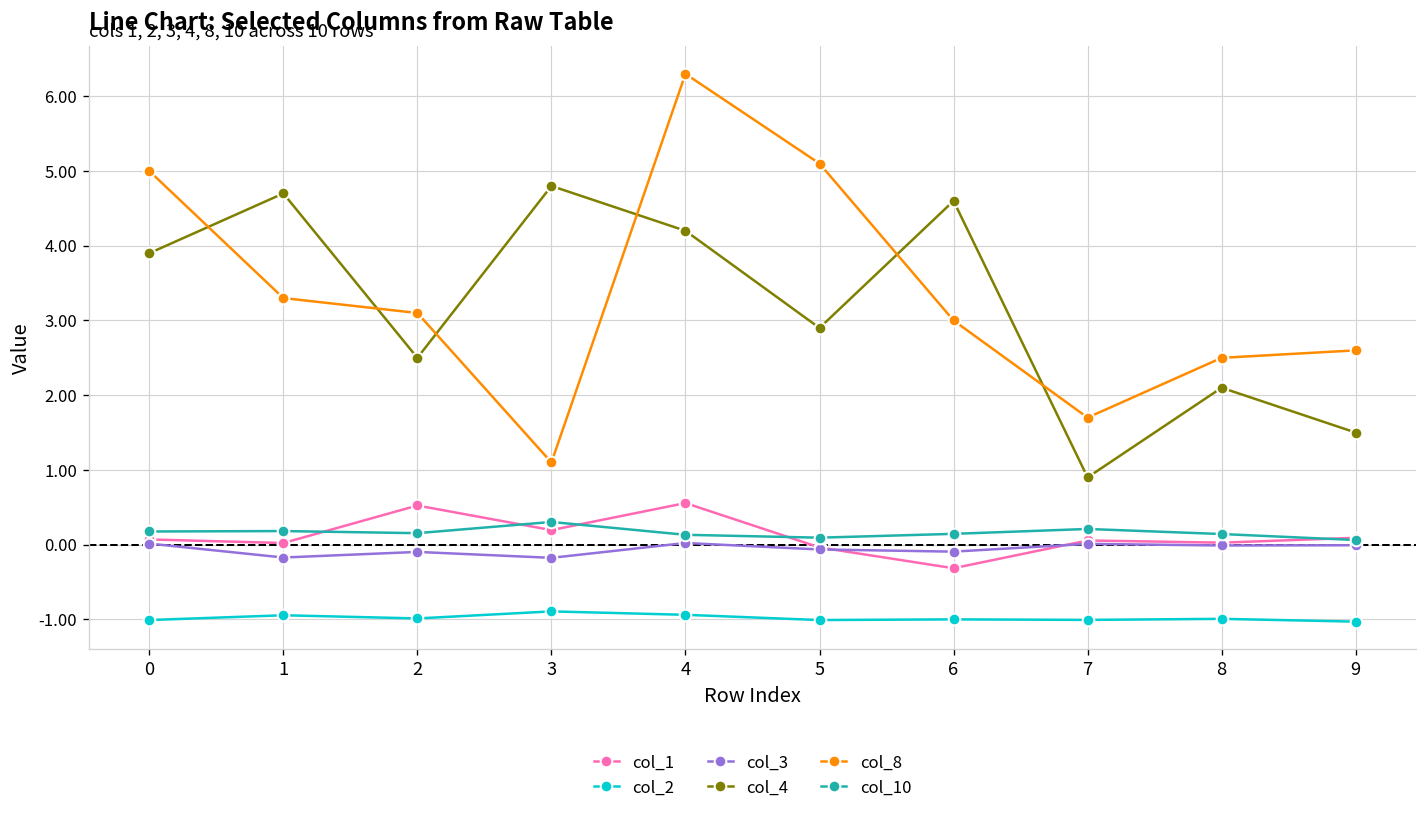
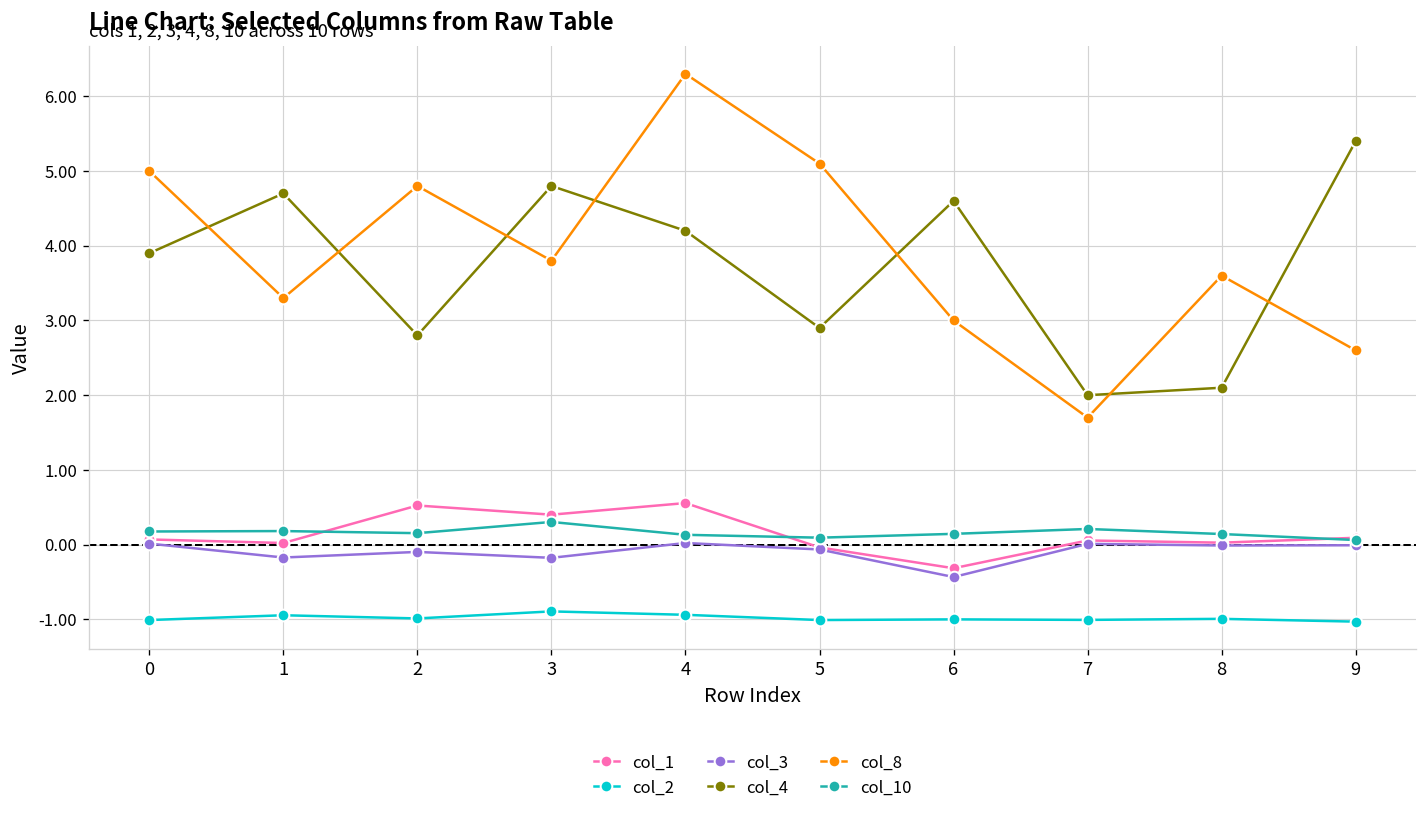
  {
    "col_1": {
      "0": 0.1,
      "1": 0.0,
      "2": 0.5,
-     "3": 0.2,
+     "3": 0.4,
      "4": 0.6,
      "6": -0.3,
      "7": 0.1
    },
    "col_3": {
      "0": 0.0,
      "1": -0.2,
      "2": -0.1,
      "3": -0.2,
      "4": 0.0,
-     "6": -0.1,
+     "6": -0.4,
      "7": 0.0,
      "9": 0.0
    },
    "col_4": {
      "0": 3.9,
      "1": 4.7,
-     "2": 2.5,
+     "2": 2.8,
      "3": 4.8,
      "4": 4.2,
      "5": 2.9,
      "6": 4.6,
-     "7": 0.9,
+     "7": 2.0,
      "8": 2.1,
-     "9": 1.5
+     "9": 5.4
    },
    "col_8": {
      "0": 5.0,
      "1": 3.3,
-     "2": 3.1,
-     "3": 1.1,
+     "2": 4.8,
+     "3": 3.8,
      "4": 6.3,
      "5": 5.1,
      "6": 3.0,
      "7": 1.7,
-     "8": 2.5,
+     "8": 3.6,
      "9": 2.6
    }
  }
